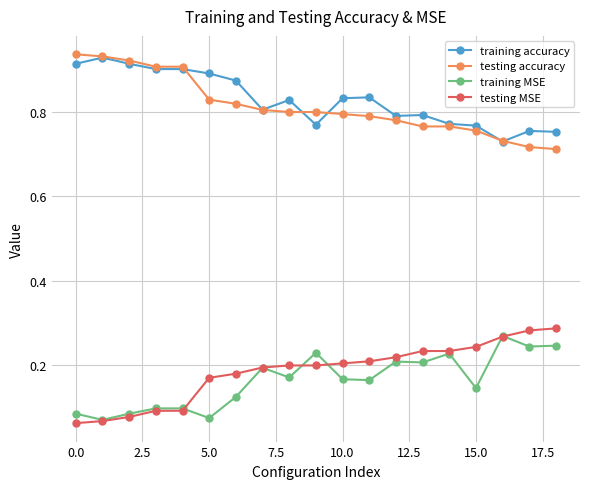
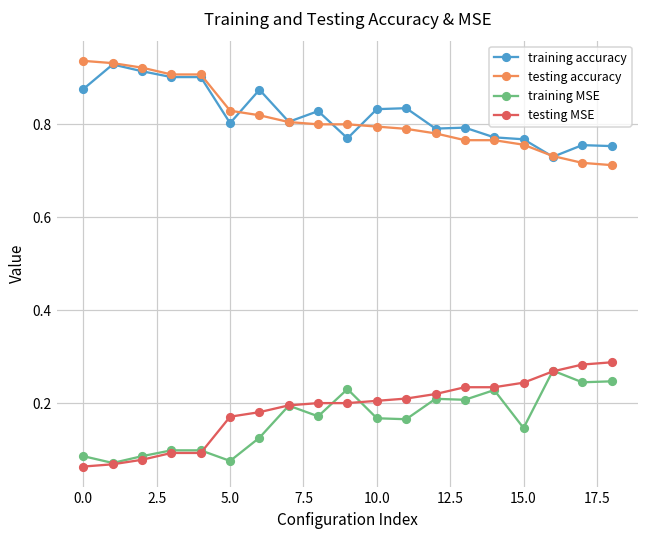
  {
    "training accuracy": {
-     "0.0": 0.91,
-     "5.0": 0.89,
+     "0.0": 0.88,
+     "5.0": 0.80,
      "10.0": 0.83,
      "15.0": 0.77
    },
    "training MSE": {
      "0.0": 0.09,
      "5.0": 0.08,
      "10.0": 0.17,
      "15.0": 0.15
    }
  }
